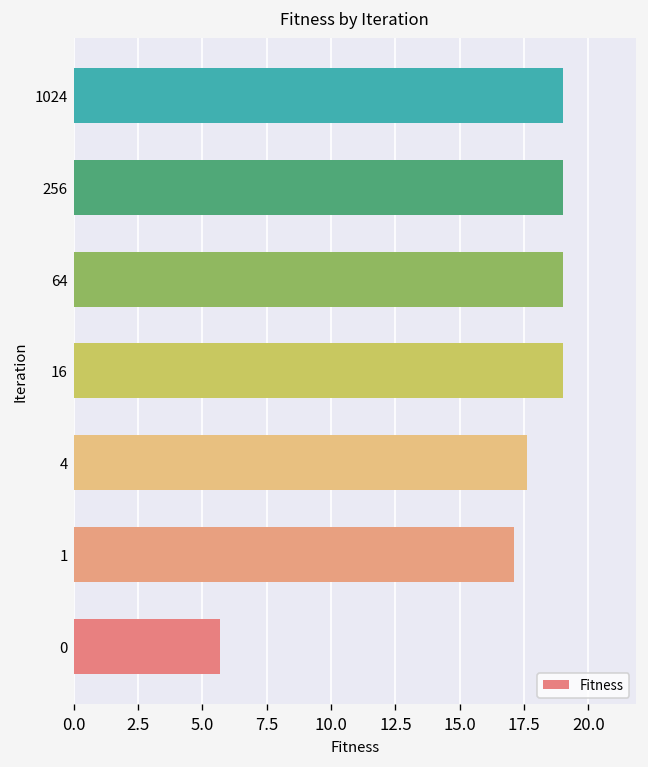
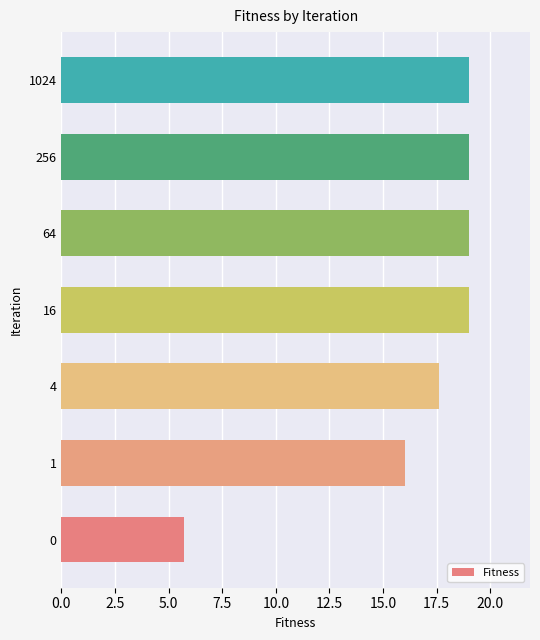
  {
    "1024": 19.0,
    "256": 19.0,
    "64": 19.0,
    "16": 19.0,
    "4": 17.6,
-   "1": 17.1,
+   "1": 16.0,
    "0": 5.7
  }
